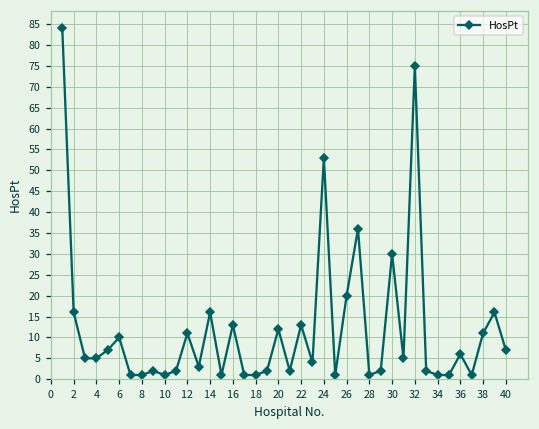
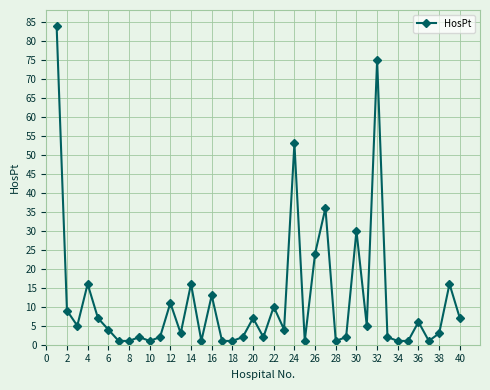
  {
-   "2": 16,
-   "4": 5,
-   "6": 10,
+   "2": 9,
+   "4": 16,
+   "6": 4,
    "8": 1,
    "10": 1,
    "12": 11,
    "14": 16,
    "16": 13,
    "18": 1,
-   "20": 12,
-   "22": 13,
+   "20": 7,
+   "22": 10,
    "24": 53,
-   "26": 20,
+   "26": 24,
    "28": 1,
    "30": 30,
    "32": 75,
    "34": 1,
    "36": 6,
-   "38": 11,
+   "38": 3,
    "40": 7
  }
